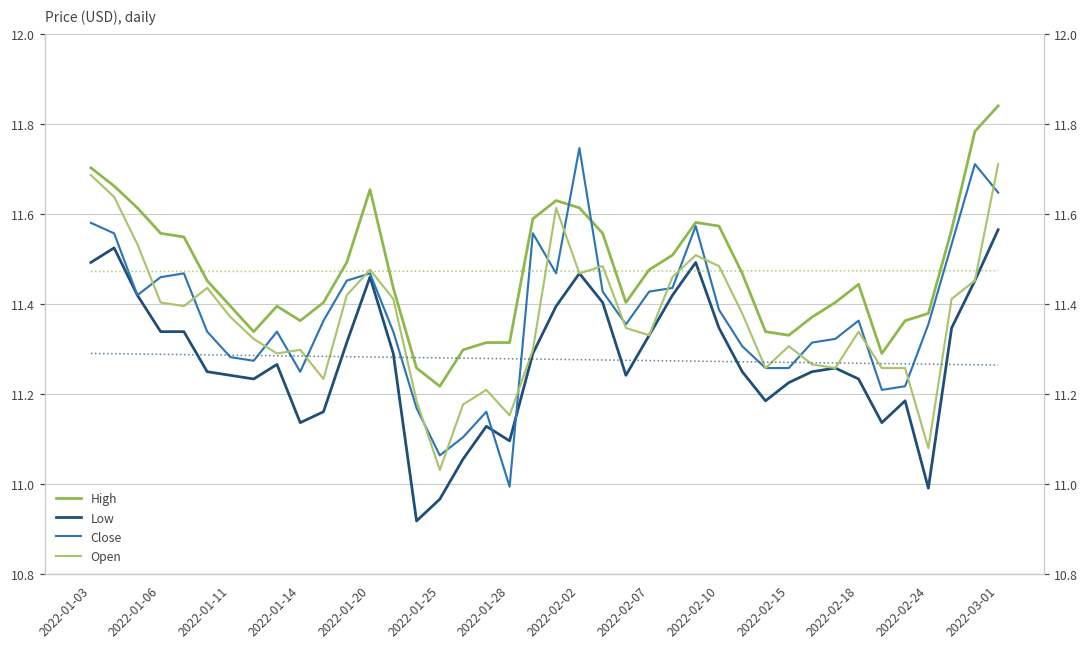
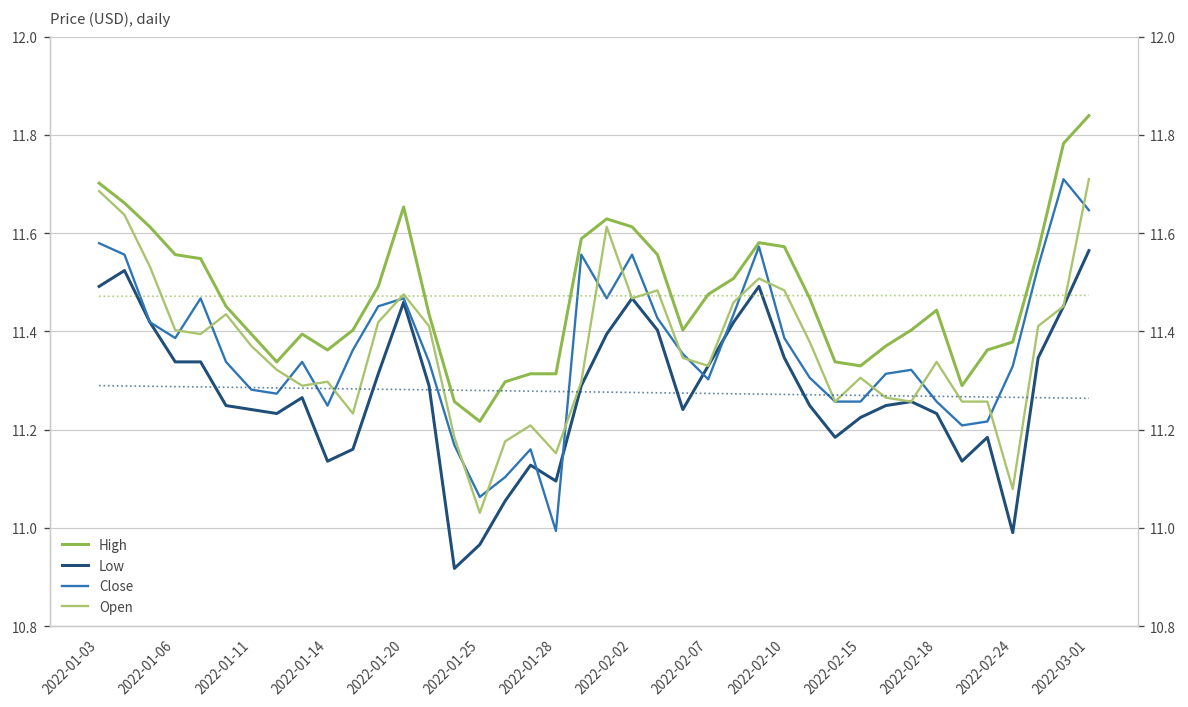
  {
    "Close": {
      "2022-01-03": 11.58,
-     "2022-01-06": 11.46,
+     "2022-01-06": 11.39,
      "2022-01-14": 11.25,
      "2022-01-25": 11.06,
      "2022-01-28": 10.99,
-     "2022-02-02": 11.75,
-     "2022-02-07": 11.43,
+     "2022-02-02": 11.56,
+     "2022-02-07": 11.30,
      "2022-02-10": 11.39,
      "2022-02-15": 11.26,
-     "2022-02-18": 11.36,
-     "2022-02-24": 11.35,
+     "2022-02-18": 11.26,
+     "2022-02-24": 11.33,
      "2022-03-01": 11.65
    }
  }
